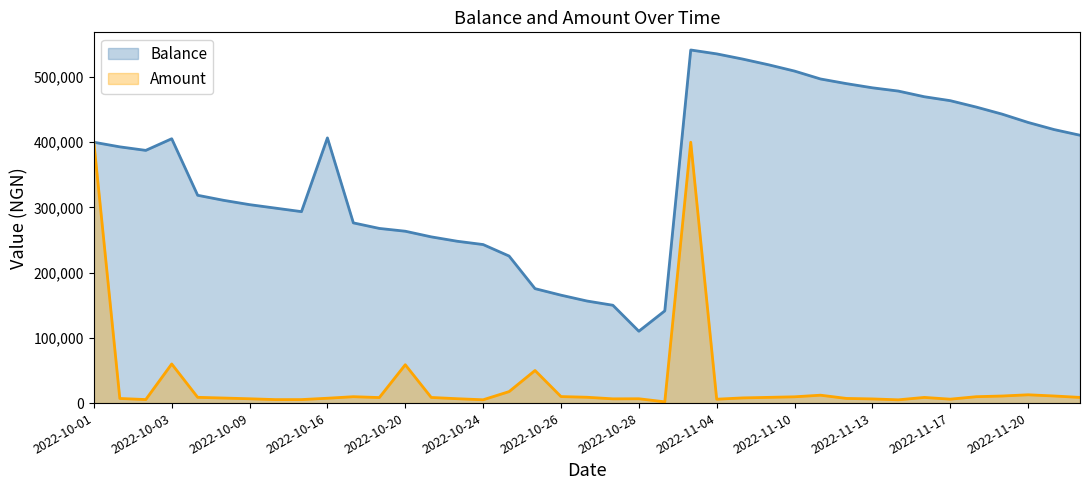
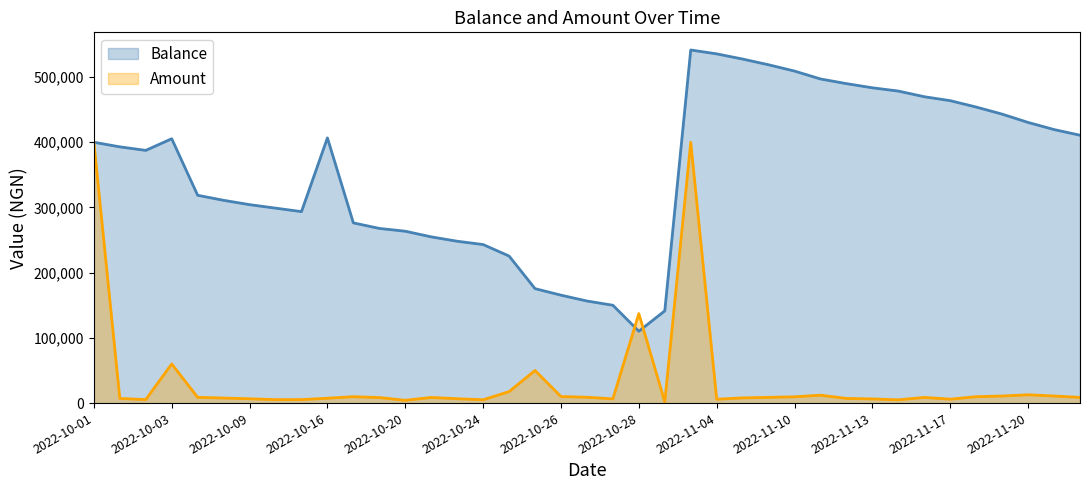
  {
    "Balance": {
      "2022-10-03": "410,000",
      "2022-10-16": "410,000",
      "2022-10-20": "260,000",
      "2022-10-28": "110,000",
      "2022-11-04": "540,000",
      "2022-11-10": "510,000"
    },
    "Amount": {
      "2022-10-03": "60,000",
      "2022-10-16": "10,000",
-     "2022-10-20": "60,000",
-     "2022-10-28": "10,000",
+     "2022-10-20": "0",
+     "2022-10-28": "140,000",
      "2022-11-04": "10,000",
      "2022-11-10": "10,000"
    }
  }
